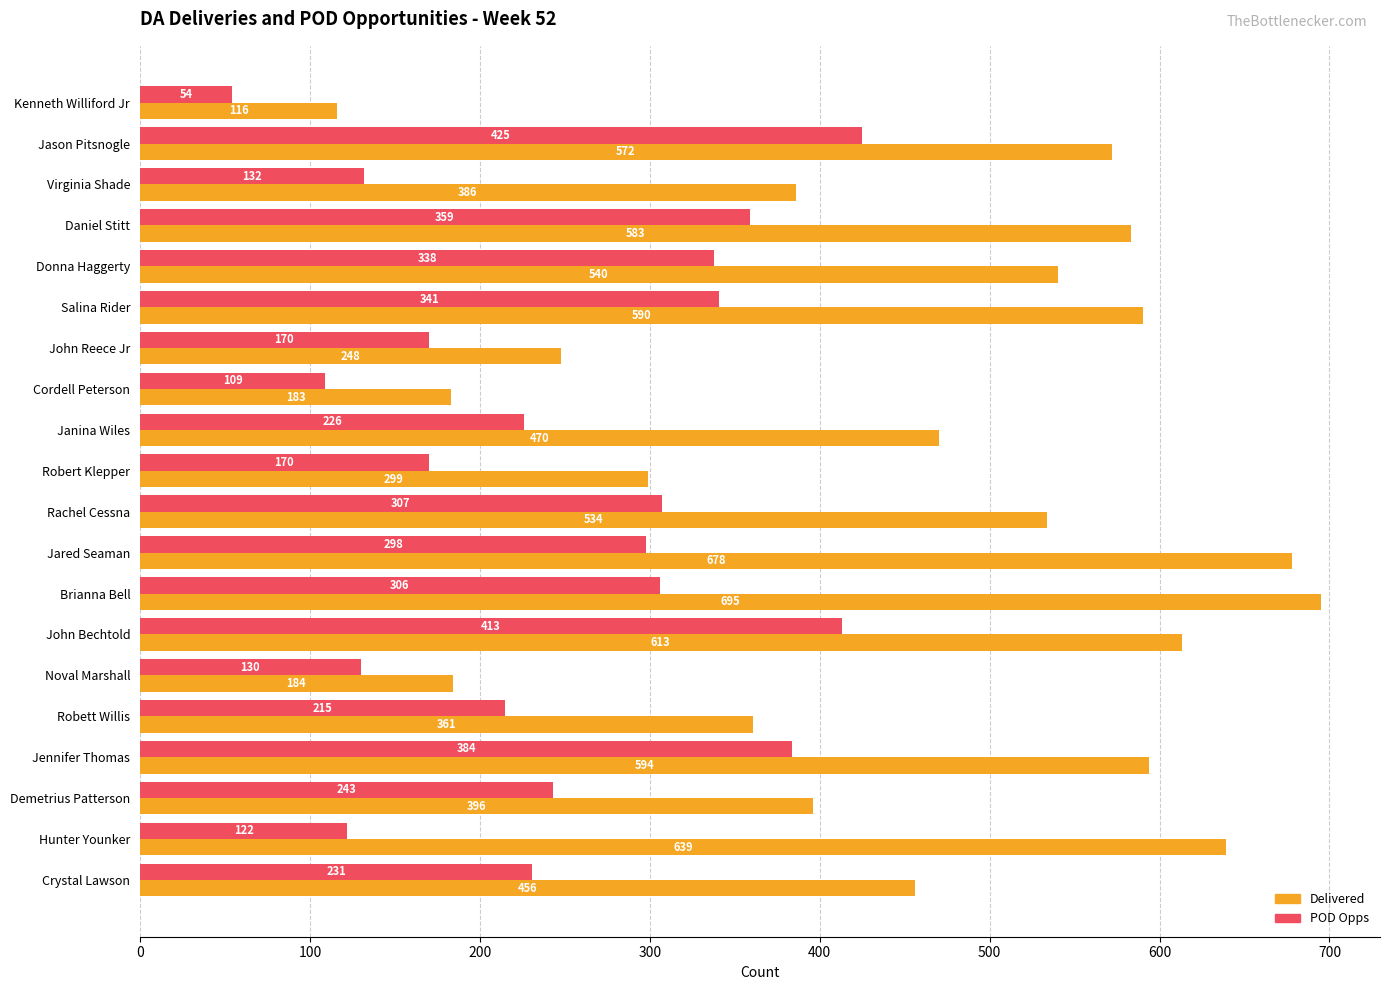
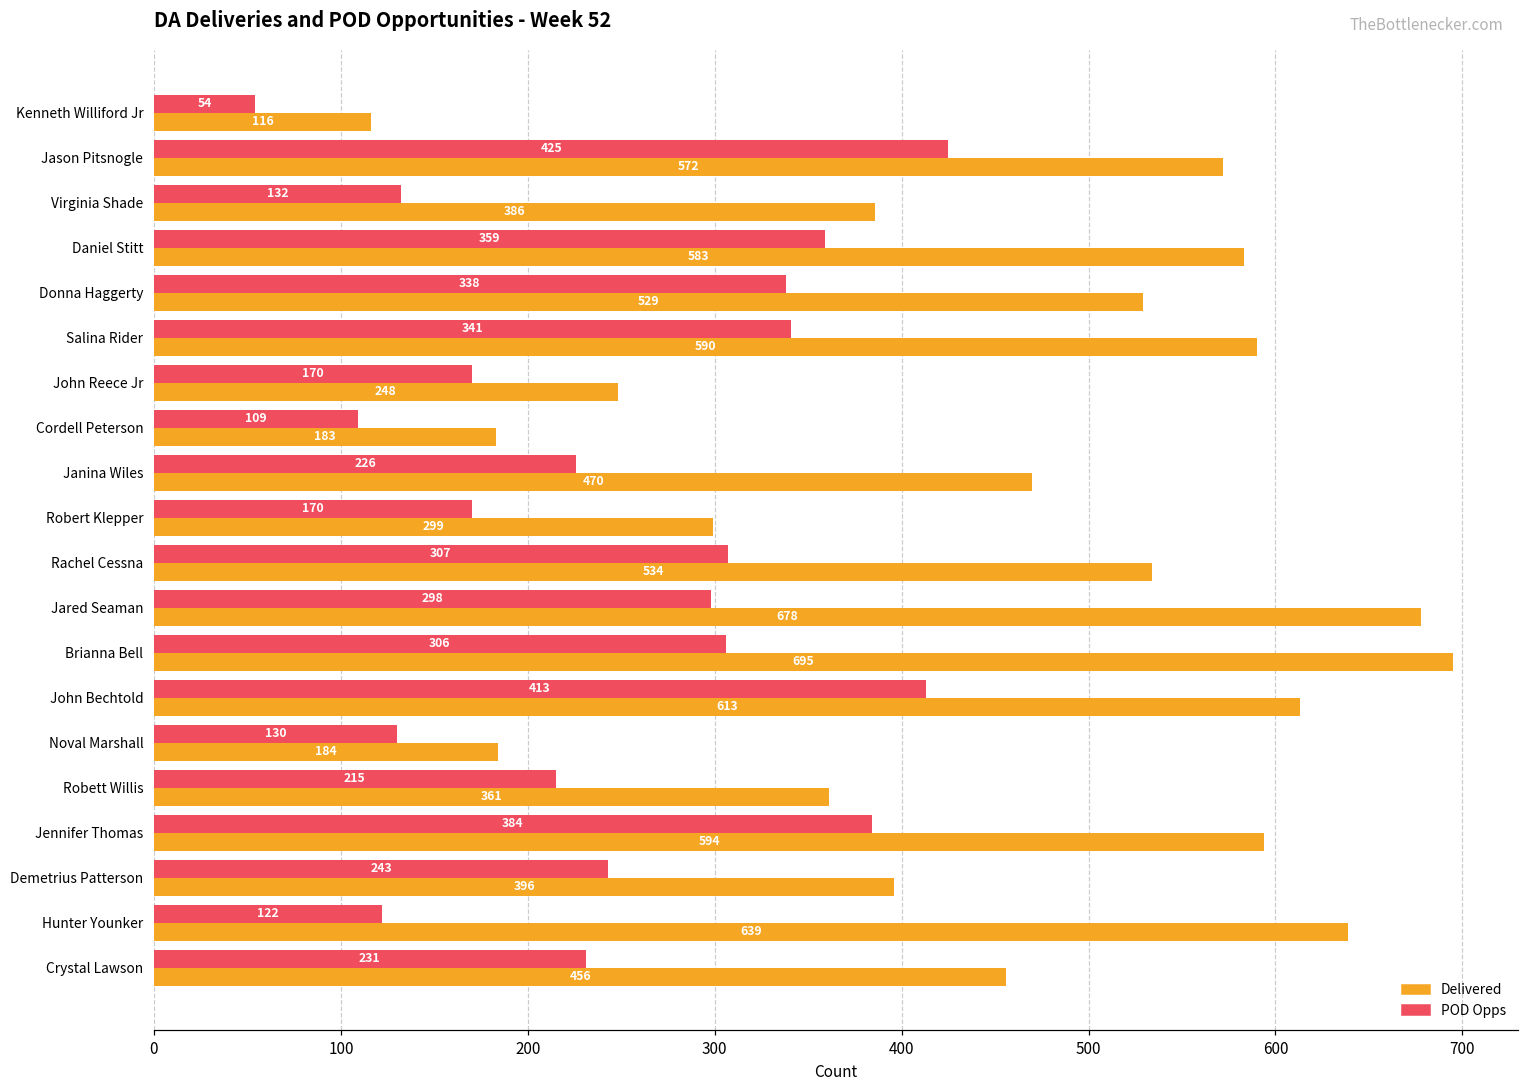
  {
    "Delivered": {
      "Kenneth Williford Jr": 116,
      "Jason Pitsnogle": 572,
      "Virginia Shade": 386,
      "Daniel Stitt": 583,
-     "Donna Haggerty": 540,
+     "Donna Haggerty": 529,
      "Salina Rider": 590,
      "John Reece Jr": 248,
      "Cordell Peterson": 183,
      "Janina Wiles": 470,
      "Robert Klepper": 299,
      "Rachel Cessna": 534,
      "Jared Seaman": 678,
      "Brianna Bell": 695,
      "John Bechtold": 613,
      "Noval Marshall": 184,
      "Robett Willis": 361,
      "Jennifer Thomas": 594,
      "Demetrius Patterson": 396,
      "Hunter Younker": 639,
      "Crystal Lawson": 456
    },
    "POD Opps": {
      "Kenneth Williford Jr": 54,
      "Jason Pitsnogle": 425,
      "Virginia Shade": 132,
      "Daniel Stitt": 359,
      "Donna Haggerty": 338,
      "Salina Rider": 341,
      "John Reece Jr": 170,
      "Cordell Peterson": 109,
      "Janina Wiles": 226,
      "Robert Klepper": 170,
      "Rachel Cessna": 307,
      "Jared Seaman": 298,
      "Brianna Bell": 306,
      "John Bechtold": 413,
      "Noval Marshall": 130,
      "Robett Willis": 215,
      "Jennifer Thomas": 384,
      "Demetrius Patterson": 243,
      "Hunter Younker": 122,
      "Crystal Lawson": 231
    }
  }
